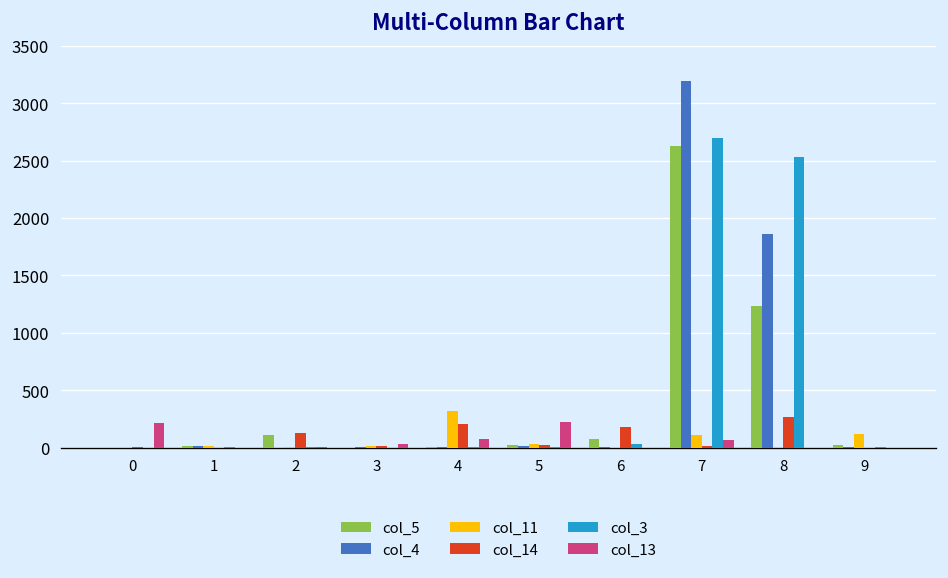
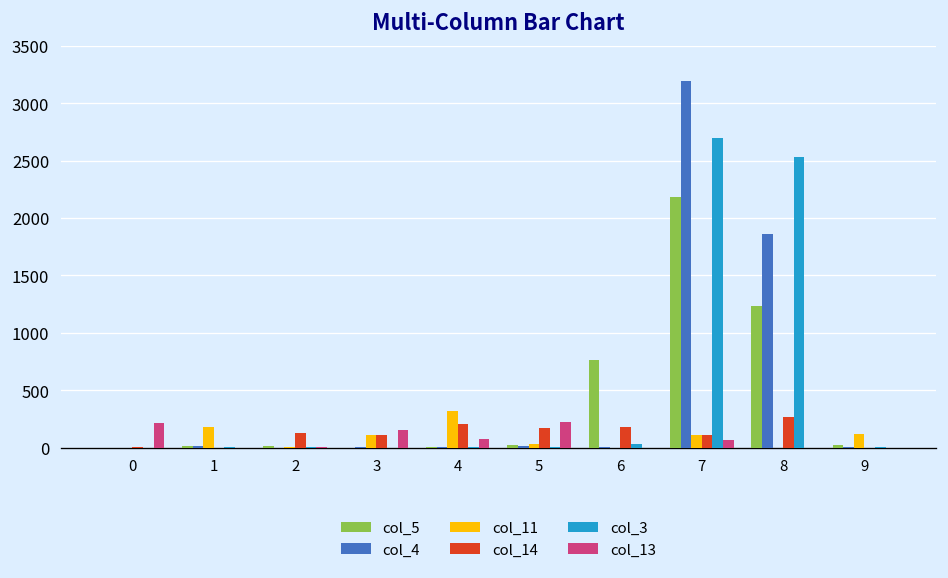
  {
    "col_5": {
      "0": 0,
-     "2": 100,
+     "2": 0,
      "3": 0,
-     "6": 100,
-     "7": 2600,
+     "6": 800,
+     "7": 2200,
      "8": 1200
    },
    "col_11": {
      "0": 0,
-     "1": 0,
-     "3": 0,
+     "1": 200,
+     "3": 100,
      "4": 300,
      "5": 0,
      "6": 0,
      "7": 100,
      "8": 0,
      "9": 100
    },
    "col_14": {
      "1": 0,
      "2": 100,
-     "3": 0,
+     "3": 100,
      "4": 200,
-     "5": 0,
+     "5": 200,
      "6": 200,
-     "7": 0,
+     "7": 100,
      "8": 300,
      "9": 0
    },
    "col_13": {
      "0": 200,
      "1": 0,
-     "3": 0,
+     "3": 200,
      "4": 100,
      "5": 200,
      "6": 0,
      "7": 100,
      "8": 0,
      "9": 0
    }
  }
